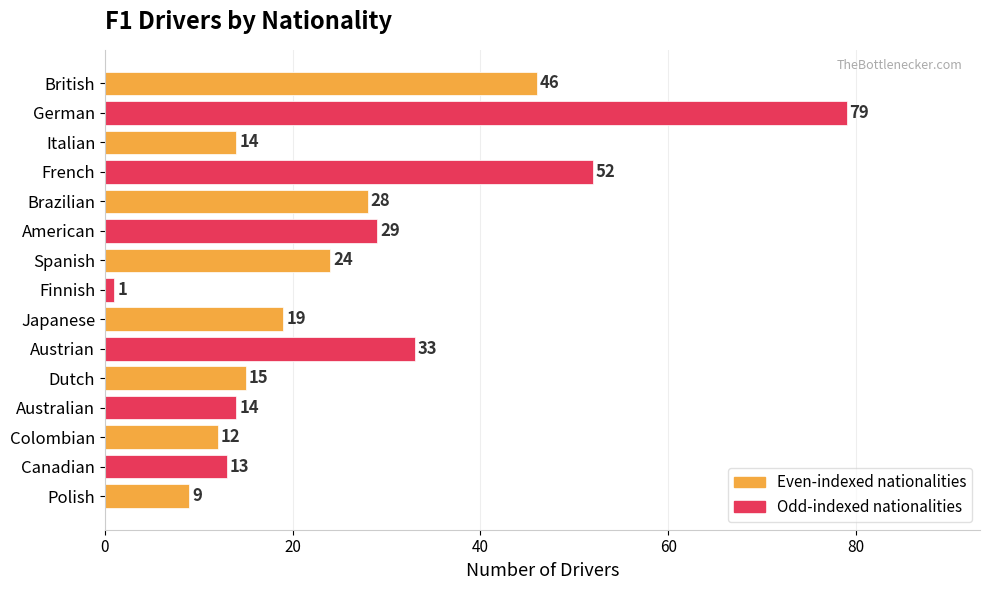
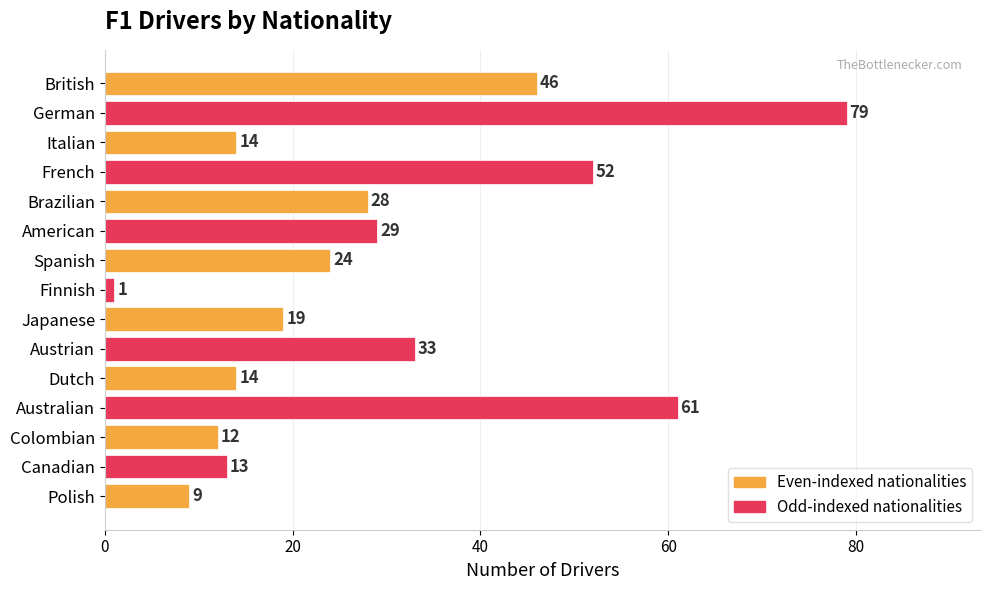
  {
    "British": 46,
    "German": 79,
    "Italian": 14,
    "French": 52,
    "Brazilian": 28,
    "American": 29,
    "Spanish": 24,
    "Finnish": 1,
    "Japanese": 19,
    "Austrian": 33,
-   "Dutch": 15,
-   "Australian": 14,
+   "Dutch": 14,
+   "Australian": 61,
    "Colombian": 12,
    "Canadian": 13,
    "Polish": 9
  }
